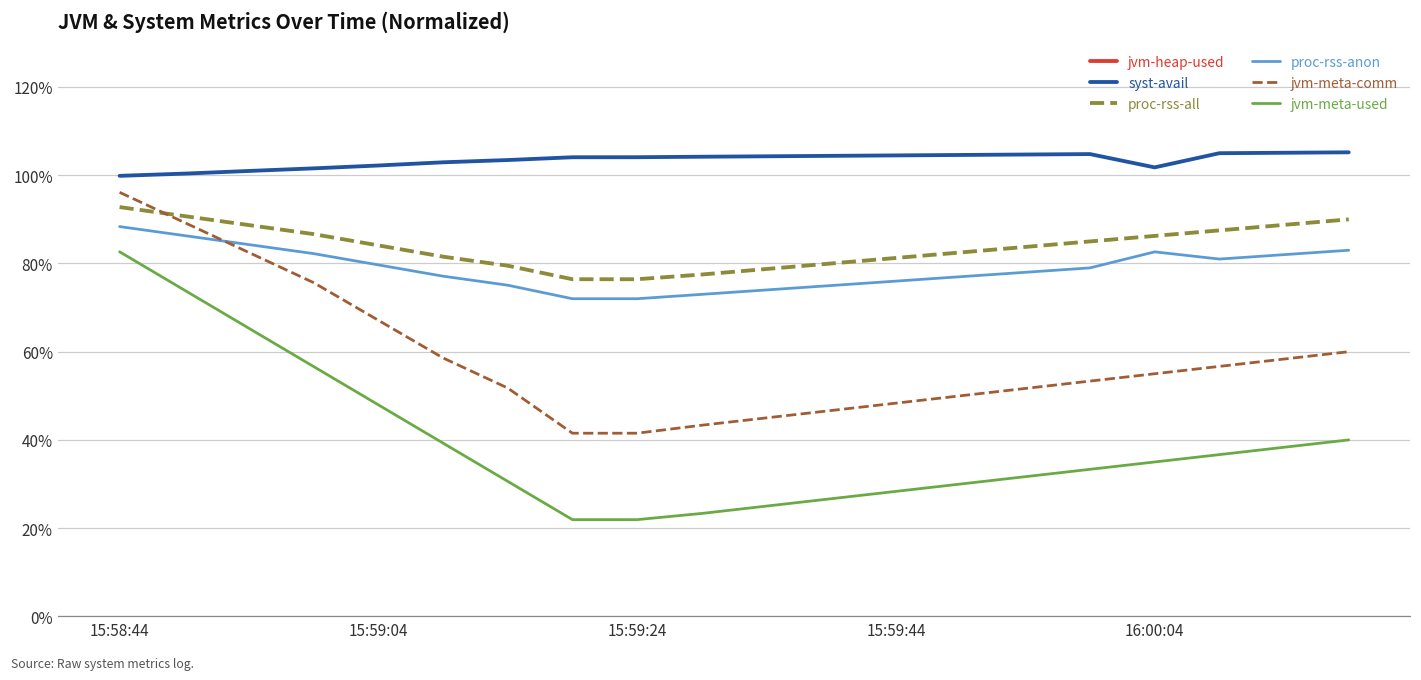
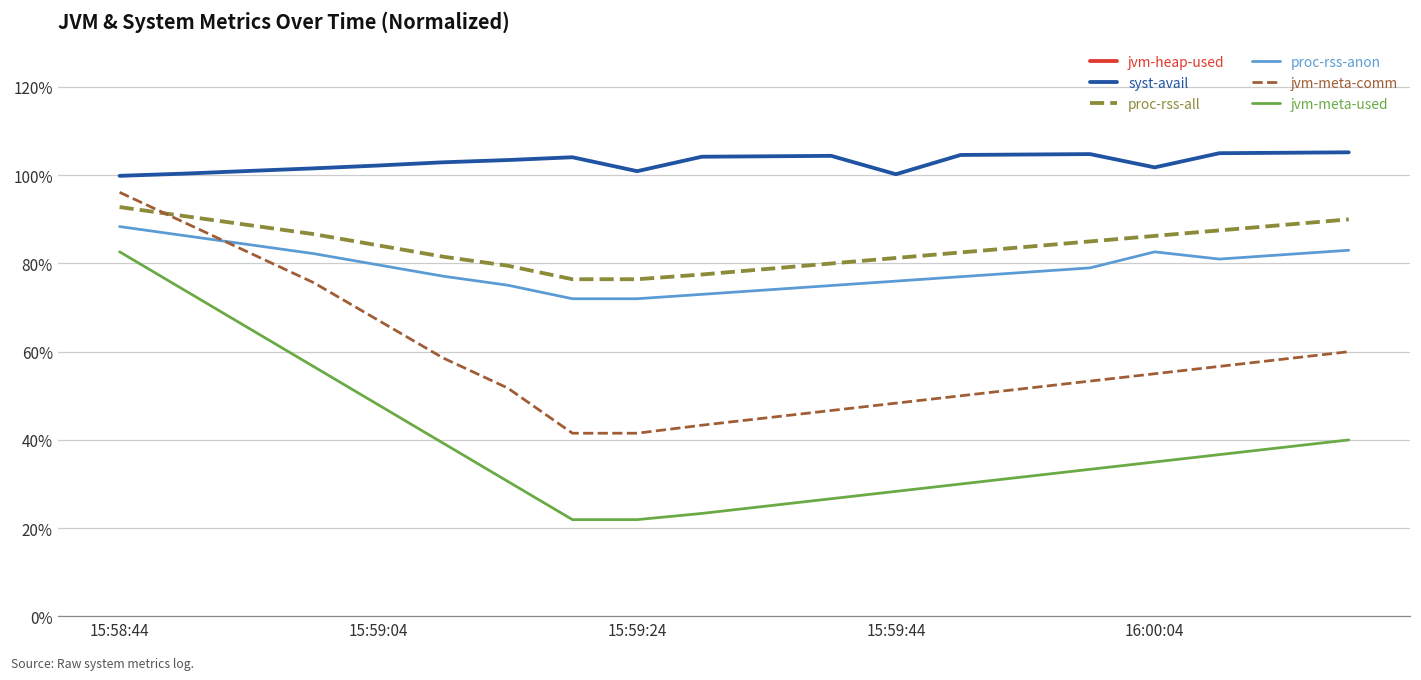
  {
    "syst-avail": {
      "15:58:44": "100%",
      "15:59:04": "102%",
-     "15:59:24": "104%",
-     "15:59:44": "105%",
+     "15:59:24": "101%",
+     "15:59:44": "100%",
      "16:00:04": "102%"
    },
    "proc-rss-anon": {
      "15:58:44": "88%",
      "15:59:04": "80%",
      "15:59:24": "72%",
      "15:59:44": "76%",
      "16:00:04": "83%"
    }
  }
